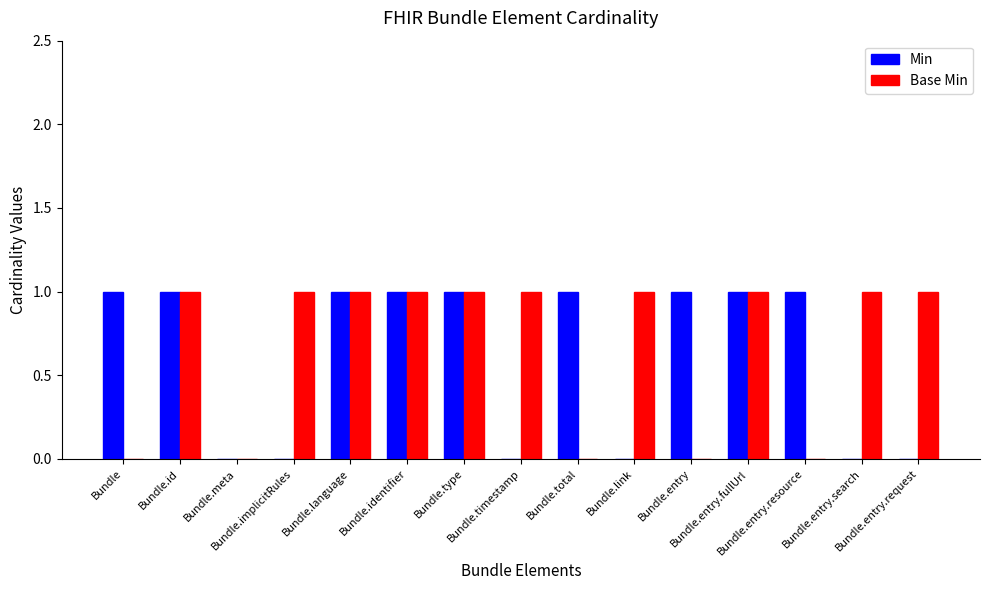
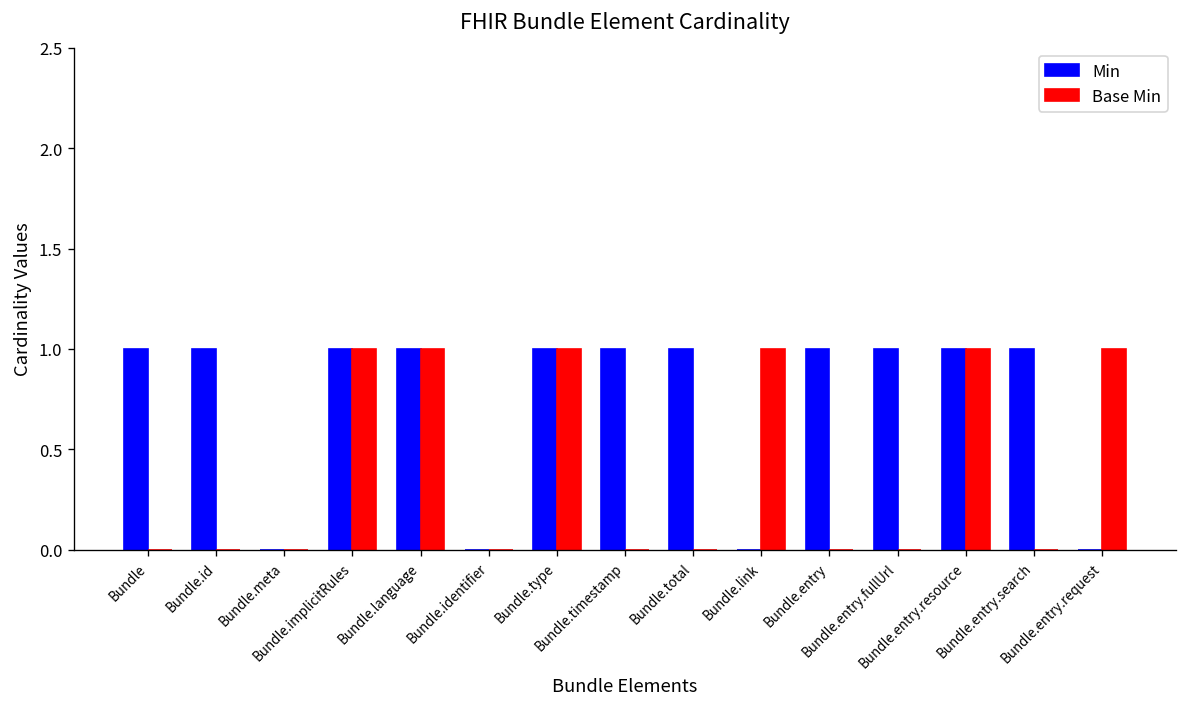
  {
    "Min": {
      "Bundle": 1,
      "Bundle.id": 1,
      "Bundle.meta": 0,
-     "Bundle.implicitRules": 0,
+     "Bundle.implicitRules": 1,
      "Bundle.language": 1,
-     "Bundle.identifier": 1,
+     "Bundle.identifier": 0,
      "Bundle.type": 1,
-     "Bundle.timestamp": 0,
+     "Bundle.timestamp": 1,
      "Bundle.total": 1,
      "Bundle.link": 0,
      "Bundle.entry": 1,
      "Bundle.entry.fullUrl": 1,
      "Bundle.entry.resource": 1,
-     "Bundle.entry.search": 0,
+     "Bundle.entry.search": 1,
      "Bundle.entry.request": 0
    },
    "Base Min": {
      "Bundle": 0,
-     "Bundle.id": 1,
+     "Bundle.id": 0,
      "Bundle.meta": 0,
      "Bundle.implicitRules": 1,
      "Bundle.language": 1,
-     "Bundle.identifier": 1,
+     "Bundle.identifier": 0,
      "Bundle.type": 1,
-     "Bundle.timestamp": 1,
+     "Bundle.timestamp": 0,
      "Bundle.total": 0,
      "Bundle.link": 1,
      "Bundle.entry": 0,
-     "Bundle.entry.fullUrl": 1,
-     "Bundle.entry.resource": 0,
-     "Bundle.entry.search": 1,
+     "Bundle.entry.fullUrl": 0,
+     "Bundle.entry.resource": 1,
+     "Bundle.entry.search": 0,
      "Bundle.entry.request": 1
    }
  }
